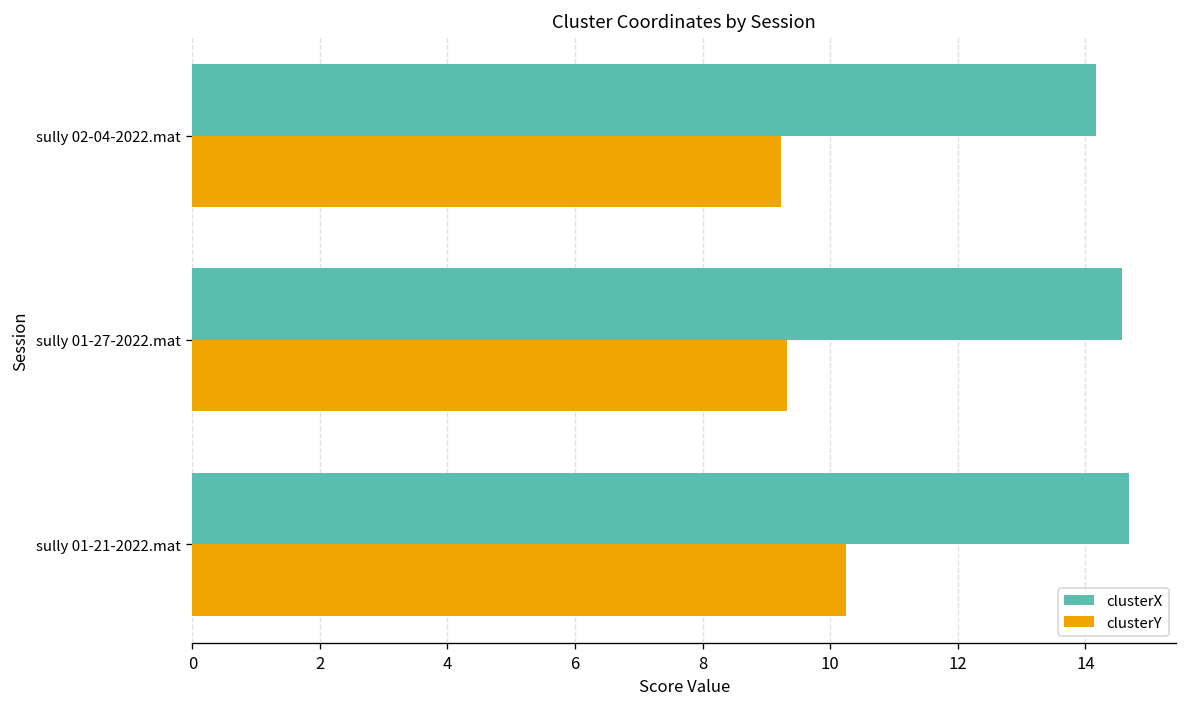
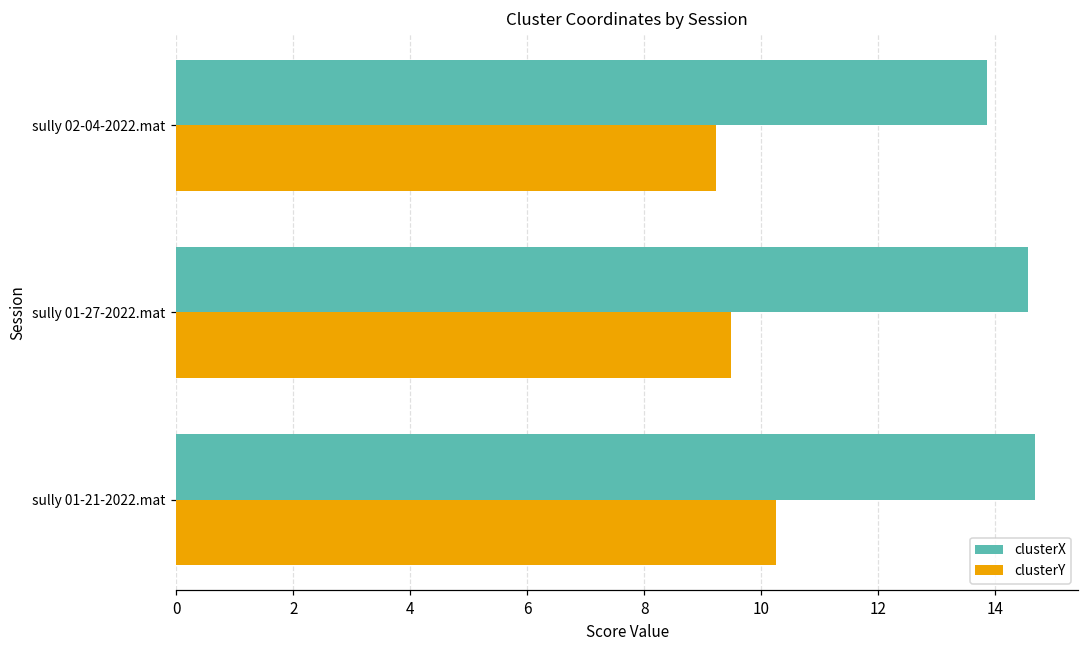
  {
    "clusterX": {
-     "sully 02-04-2022.mat": 14.2,
+     "sully 02-04-2022.mat": 13.9,
      "sully 01-27-2022.mat": 14.6,
      "sully 01-21-2022.mat": 14.7
    },
    "clusterY": {
      "sully 02-04-2022.mat": 9.2,
-     "sully 01-27-2022.mat": 9.3,
+     "sully 01-27-2022.mat": 9.5,
      "sully 01-21-2022.mat": 10.3
    }
  }
